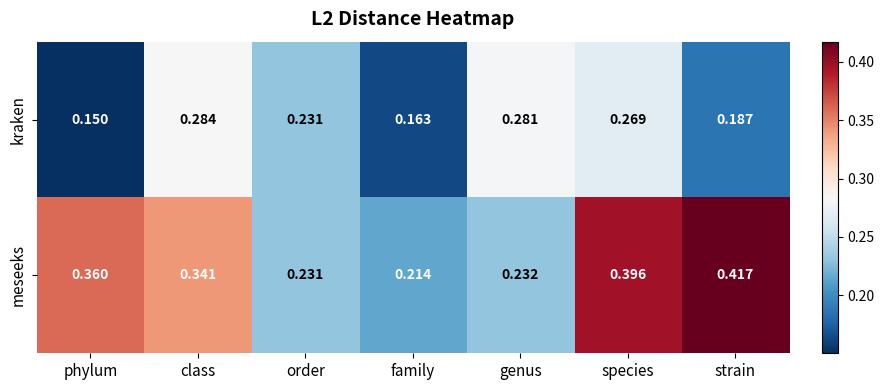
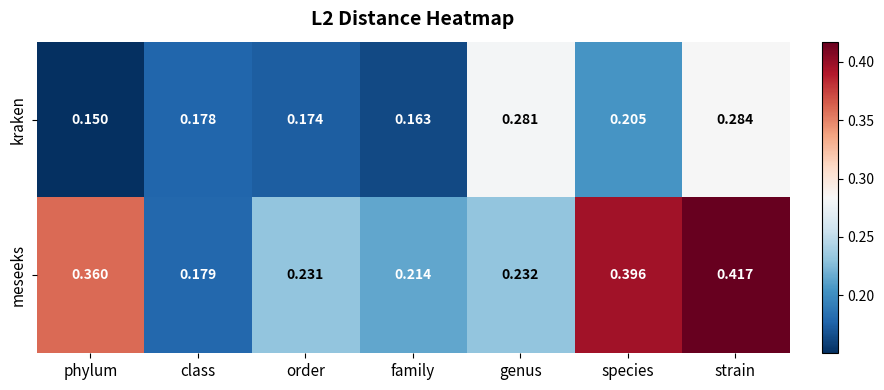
  {
    "kraken": {
      "phylum": 0.150,
-     "class": 0.284,
-     "order": 0.231,
+     "class": 0.178,
+     "order": 0.174,
      "family": 0.163,
      "genus": 0.281,
-     "species": 0.269,
-     "strain": 0.187
+     "species": 0.205,
+     "strain": 0.284
    },
    "meseeks": {
      "phylum": 0.360,
-     "class": 0.341,
+     "class": 0.179,
      "order": 0.231,
      "family": 0.214,
      "genus": 0.232,
      "species": 0.396,
      "strain": 0.417
    }
  }
